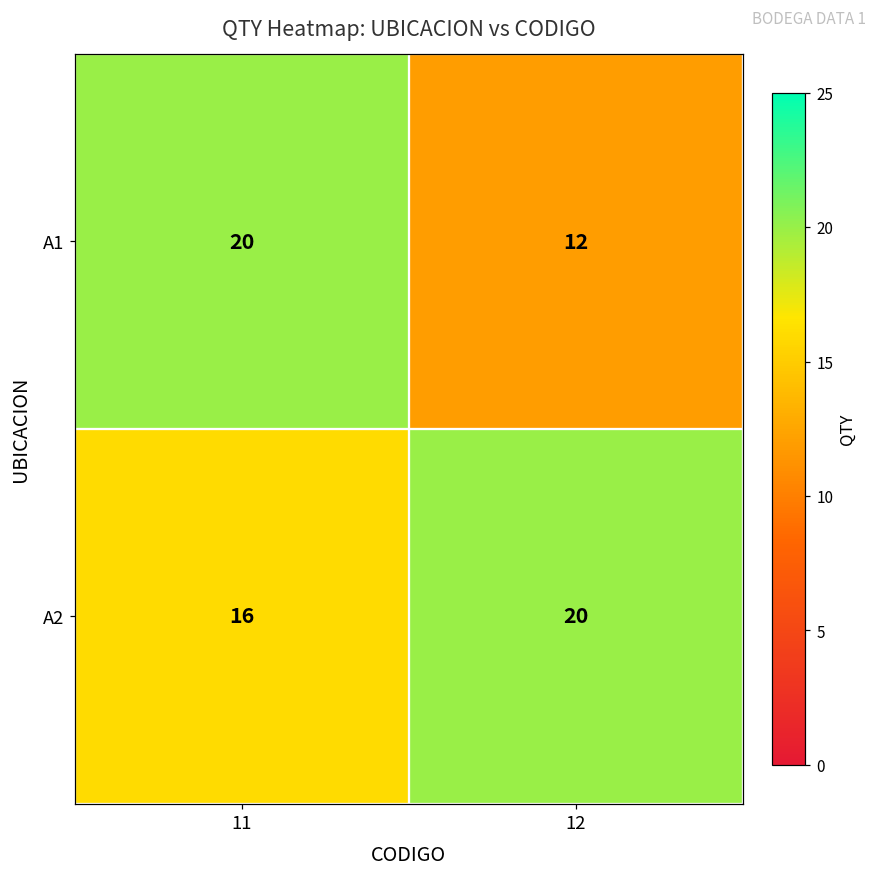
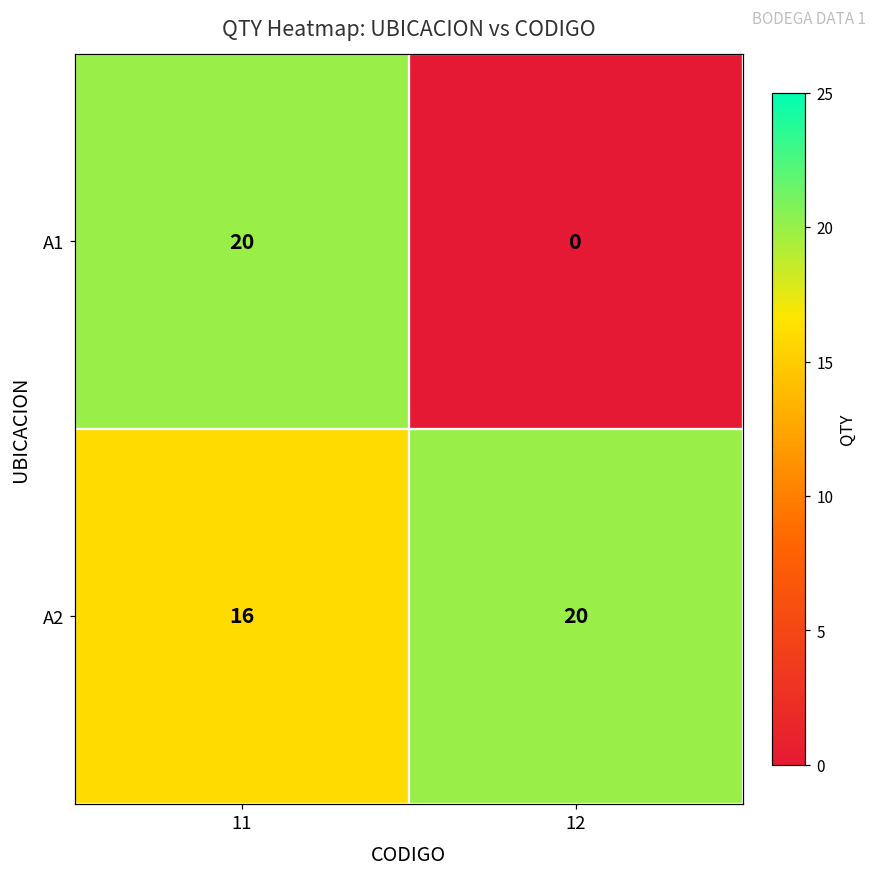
  {
    "A1": {
      "11": 20,
-     "12": 12
+     "12": 0
    },
    "A2": {
      "11": 16,
      "12": 20
    }
  }
